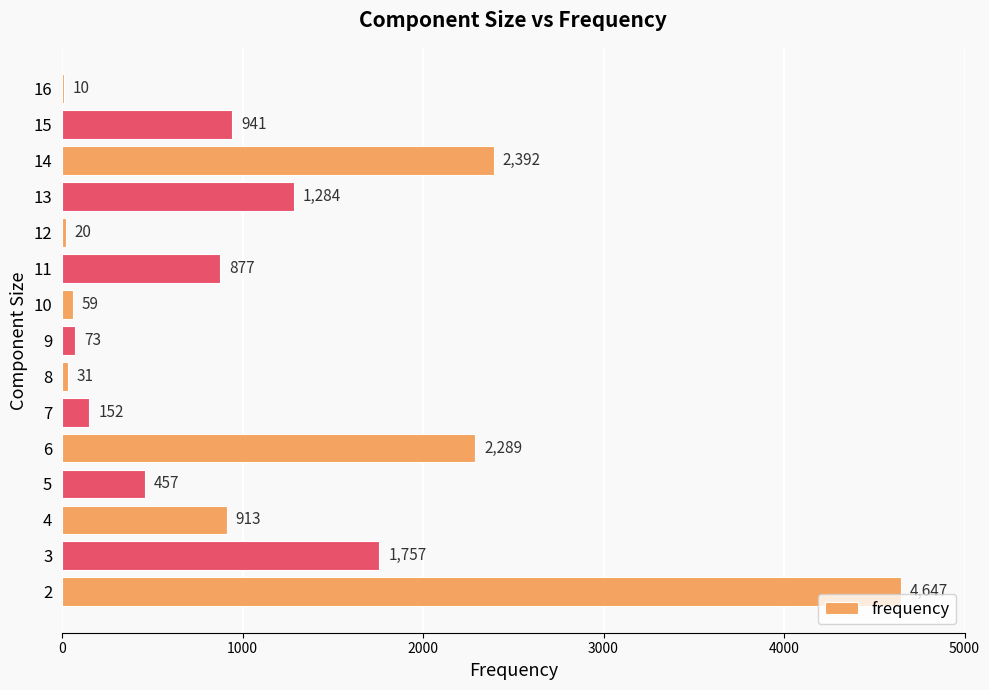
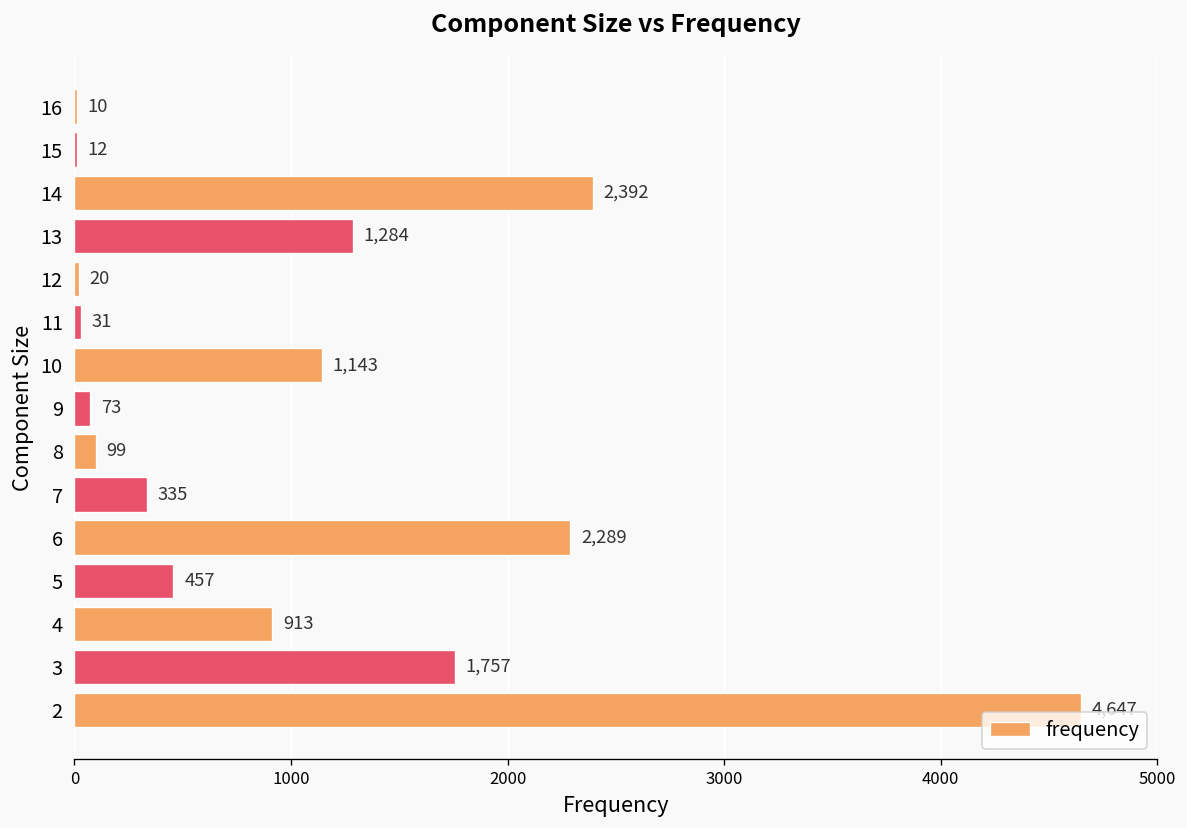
  {
    "16": "10",
-   "15": "941",
+   "15": "12",
    "14": "2,392",
    "13": "1,284",
    "12": "20",
-   "11": "877",
-   "10": "59",
+   "11": "31",
+   "10": "1,143",
    "9": "73",
-   "8": "31",
-   "7": "152",
+   "8": "99",
+   "7": "335",
    "6": "2,289",
    "5": "457",
    "4": "913",
    "3": "1,757"
  }
